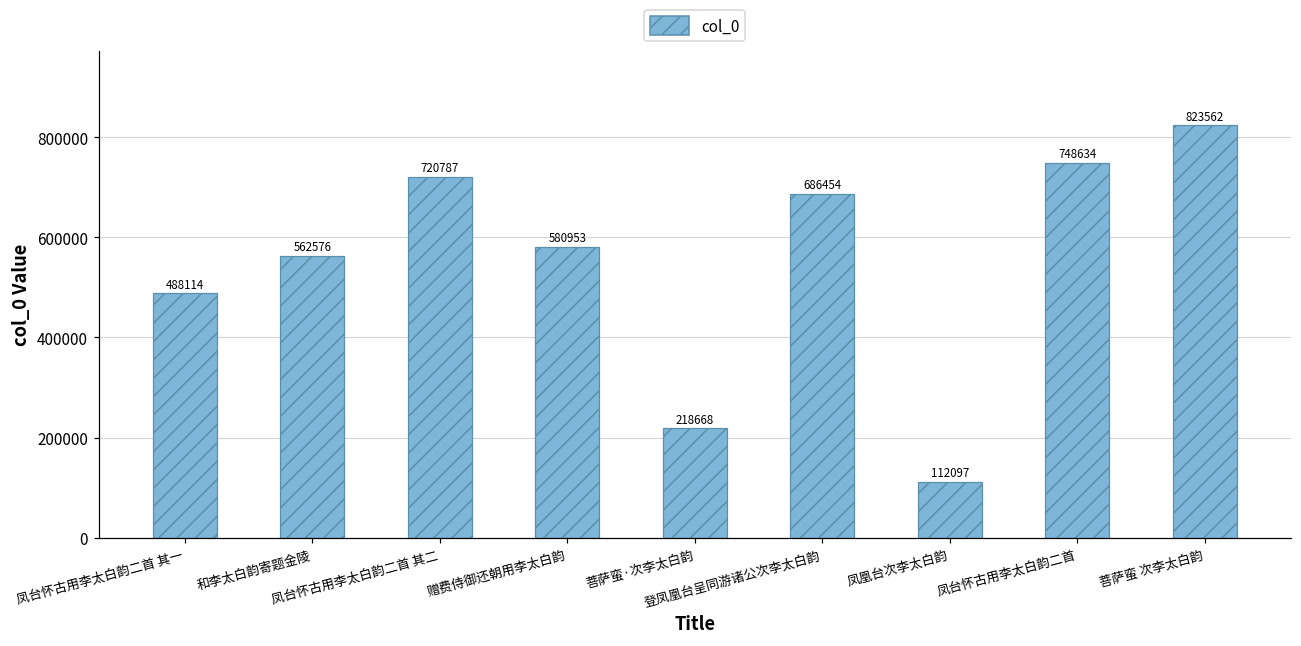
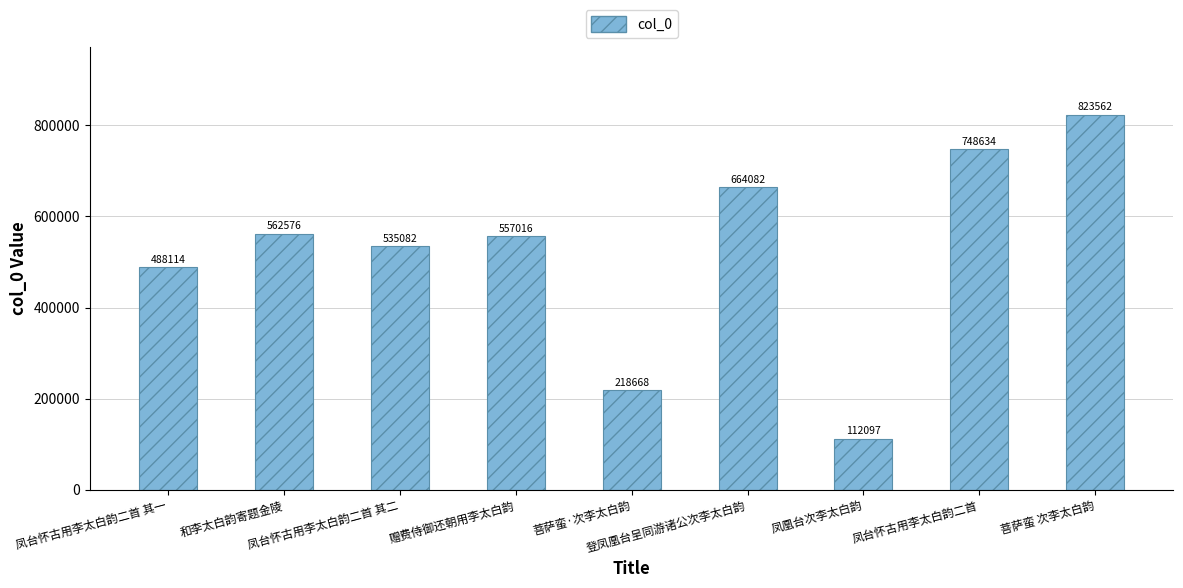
  {
    "凤台怀古用李太白韵二首 其一": 488114,
    "和李太白韵寄题金陵": 562576,
-   "凤台怀古用李太白韵二首 其二": 720787,
-   "赠费侍御还朝用李太白韵": 580953,
+   "凤台怀古用李太白韵二首 其二": 535082,
+   "赠费侍御还朝用李太白韵": 557016,
    "菩萨蛮·次李太白韵": 218668,
-   "登凤凰台呈同游诸公次李太白韵": 686454,
+   "登凤凰台呈同游诸公次李太白韵": 664082,
    "凤凰台次李太白韵": 112097,
    "凤台怀古用李太白韵二首": 748634,
    "菩萨蛮 次李太白韵": 823562
  }
